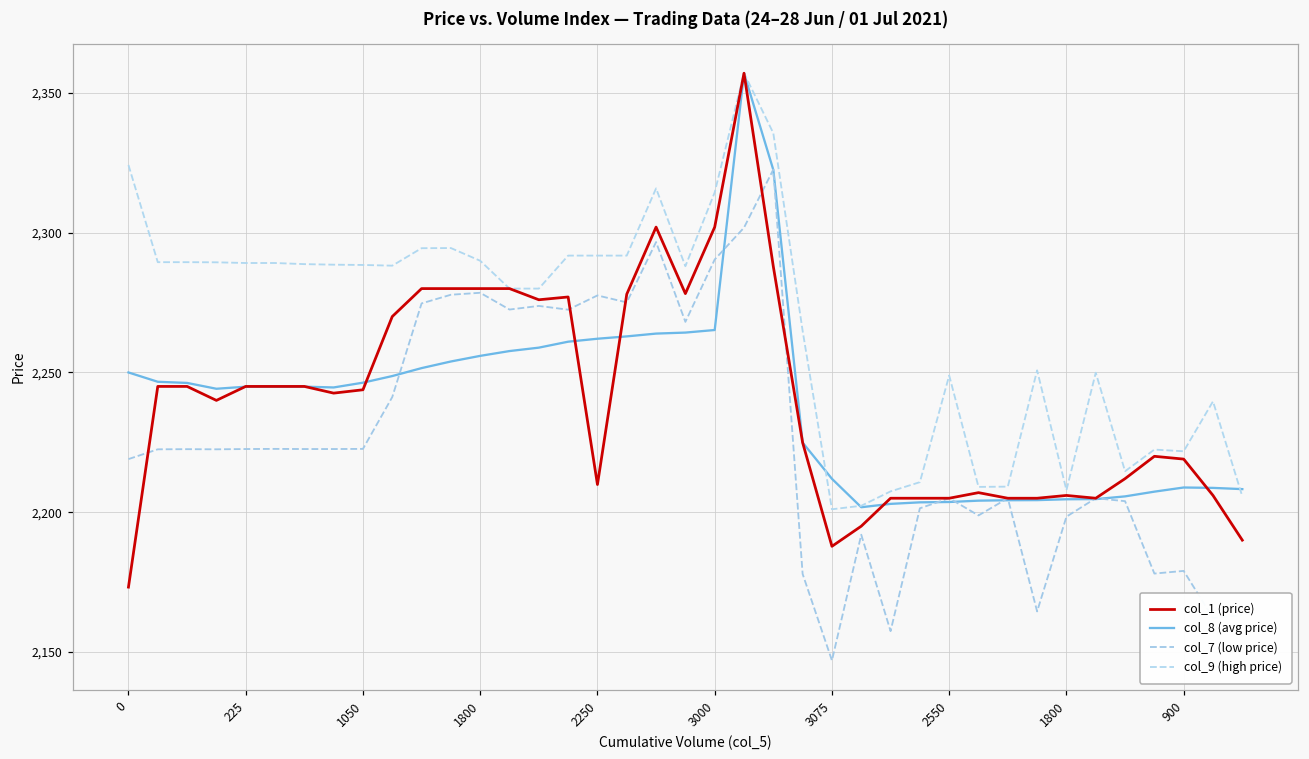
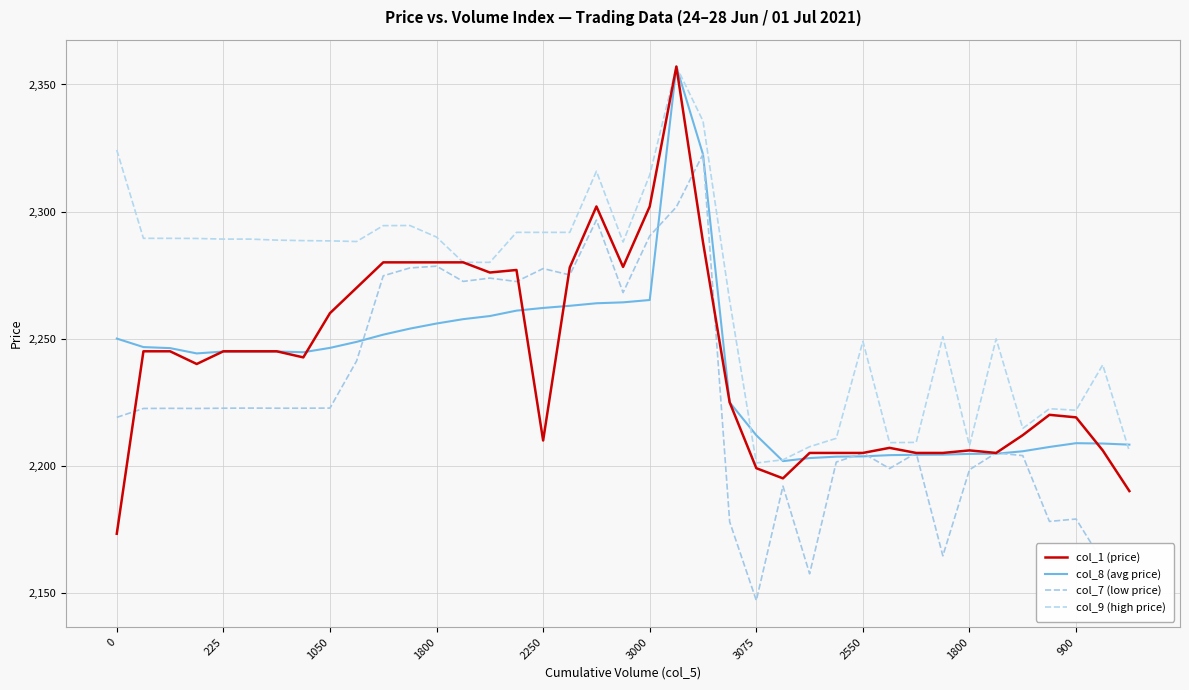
  {
    "col_1 (price)": {
      "0": "2,173",
-     "1050": "2,244",
+     "1050": "2,260",
      "2250": "2,210",
      "3000": "2,302",
-     "3075": "2,188",
+     "3075": "2,199",
      "900": "2,219"
    }
  }
